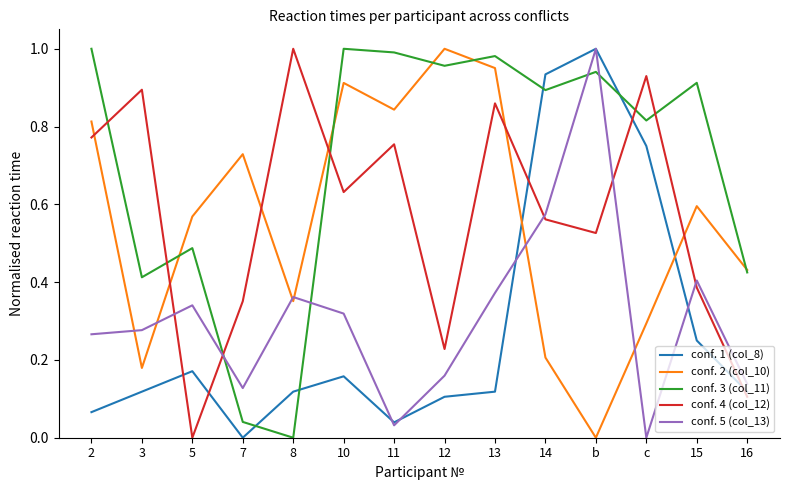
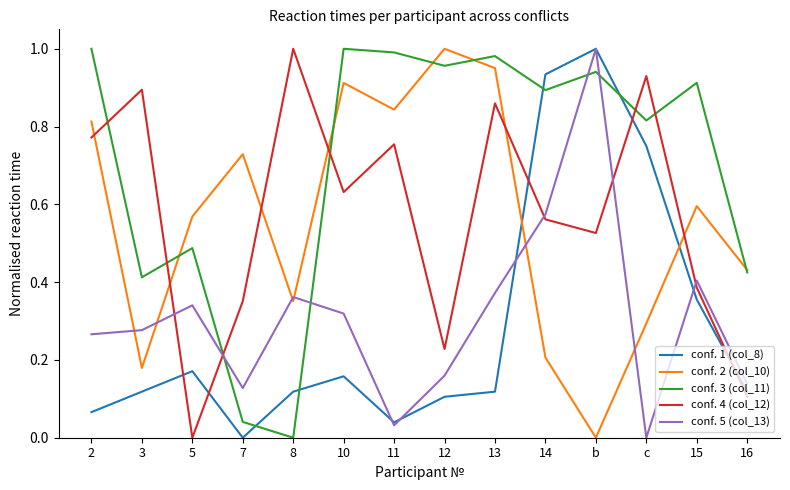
  {
    "conf. 1 (col_8)": {
      "2": 0.07,
      "3": 0.12,
      "5": 0.17,
      "7": 0.00,
      "8": 0.12,
      "10": 0.16,
      "11": 0.04,
      "12": 0.11,
      "13": 0.12,
      "14": 0.93,
      "c": 0.75,
-     "15": 0.25
+     "15": 0.36
    },
    "conf. 2 (col_10)": {
      "2": 0.81,
      "3": 0.18,
      "5": 0.57,
      "7": 0.73,
      "8": 0.35,
      "10": 0.91,
      "11": 0.84,
      "12": 1.00,
      "13": 0.95,
      "14": 0.21,
      "b": 0.00,
      "c": 0.29,
      "15": 0.60
    },
    "conf. 3 (col_11)": {
      "2": 1.00,
      "3": 0.41,
      "5": 0.49,
      "7": 0.04,
      "8": 0.00,
      "10": 1.00,
      "11": 0.99,
      "12": 0.96,
      "13": 0.98,
      "14": 0.89,
      "b": 0.94,
      "c": 0.82,
      "15": 0.91
    },
    "conf. 4 (col_12)": {
      "2": 0.77,
      "3": 0.89,
      "5": 0.00,
      "7": 0.35,
      "8": 1.00,
      "10": 0.63,
      "11": 0.75,
      "12": 0.23,
      "13": 0.86,
      "14": 0.56,
      "b": 0.53,
      "c": 0.93,
      "15": 0.39
    },
    "conf. 5 (col_13)": {
      "2": 0.27,
      "3": 0.28,
      "5": 0.34,
      "7": 0.13,
      "8": 0.36,
      "10": 0.32,
      "11": 0.03,
      "12": 0.16,
      "13": 0.37,
      "14": 0.57,
      "c": 0.00,
      "15": 0.40
    }
  }
